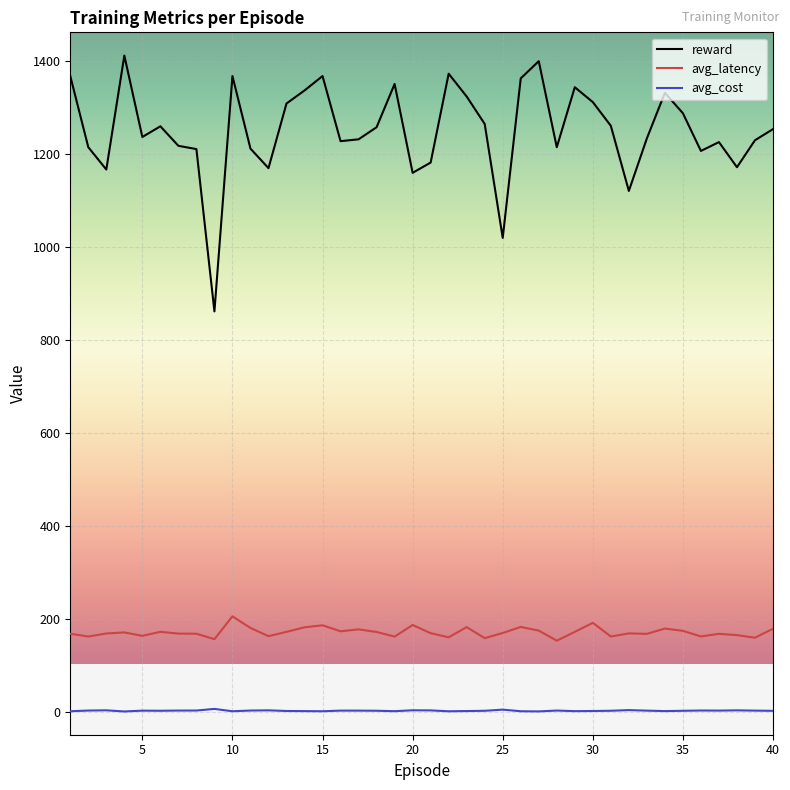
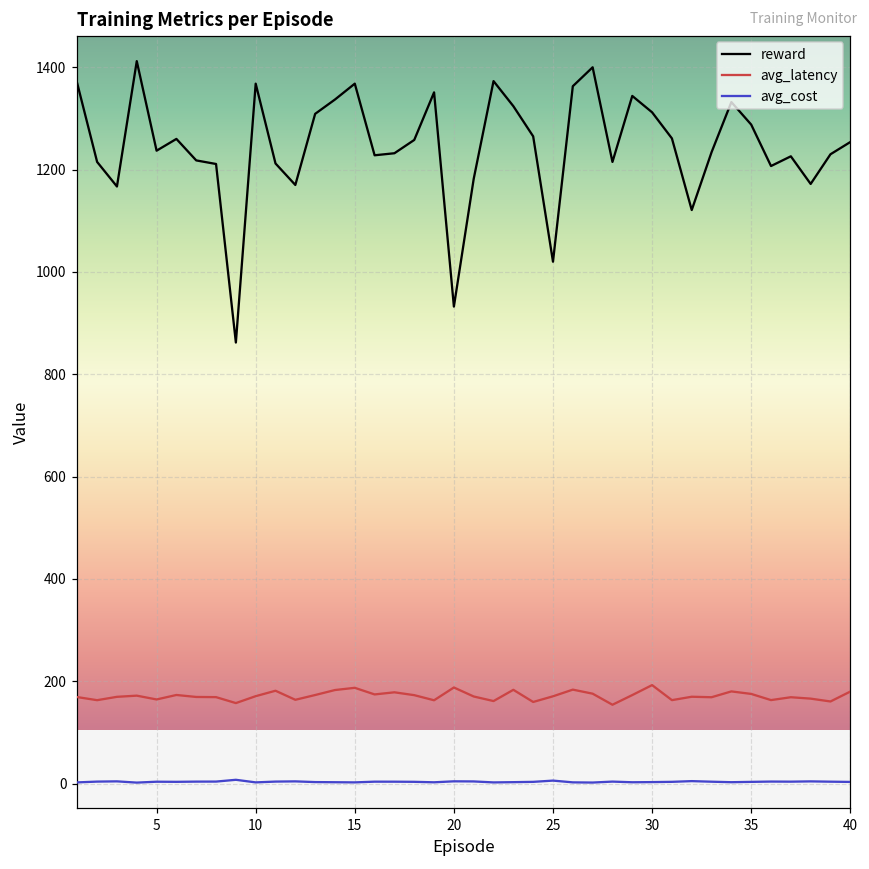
  {
    "reward": {
      "5": 1240,
      "10": 1370,
      "15": 1370,
-     "20": 1160,
+     "20": 930,
      "25": 1020,
      "30": 1310,
      "35": 1290,
      "40": 1250
    },
    "avg_latency": {
      "5": 160,
-     "10": 210,
+     "10": 170,
      "15": 190,
      "20": 190,
      "25": 170,
      "30": 190,
      "35": 180,
      "40": 180
    },
    "avg_cost": {
      "5": 0,
      "10": 0,
      "15": 0,
      "20": 0,
      "25": 10,
      "30": 0,
      "35": 0,
      "40": 0
    }
  }
